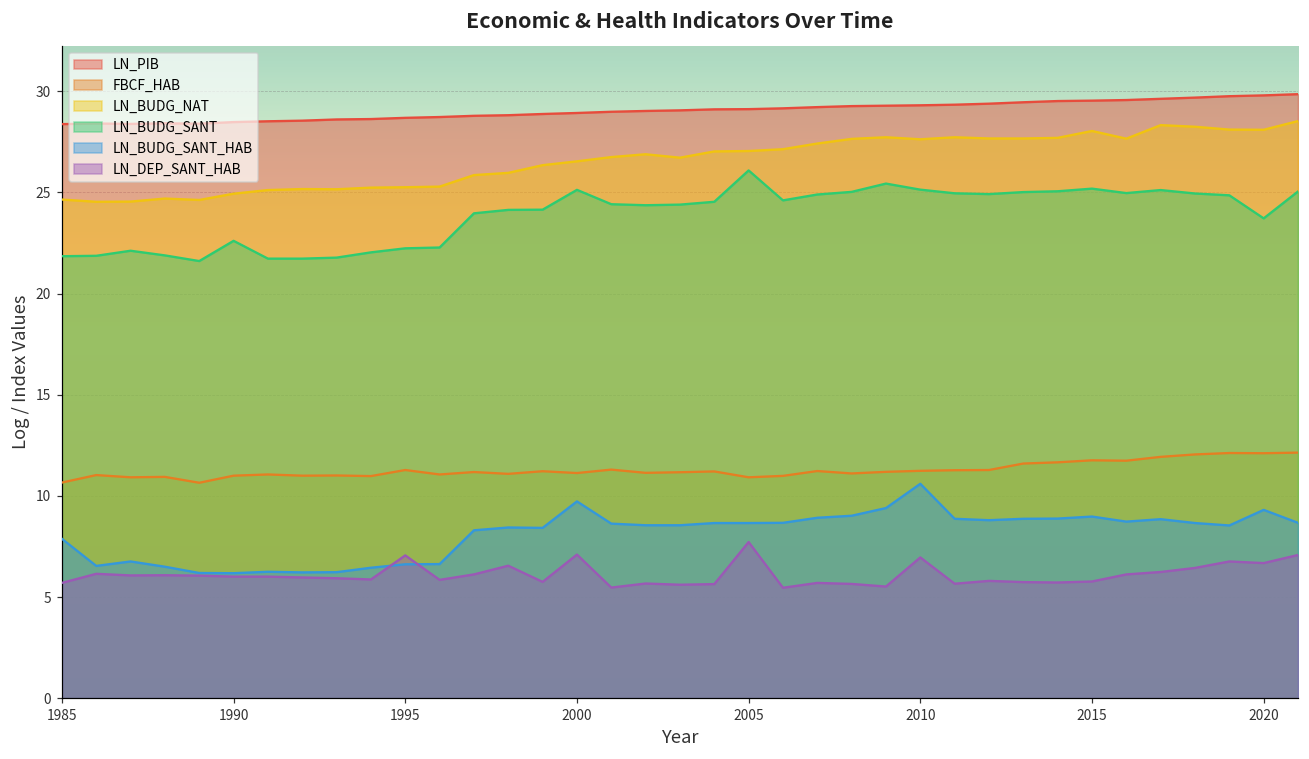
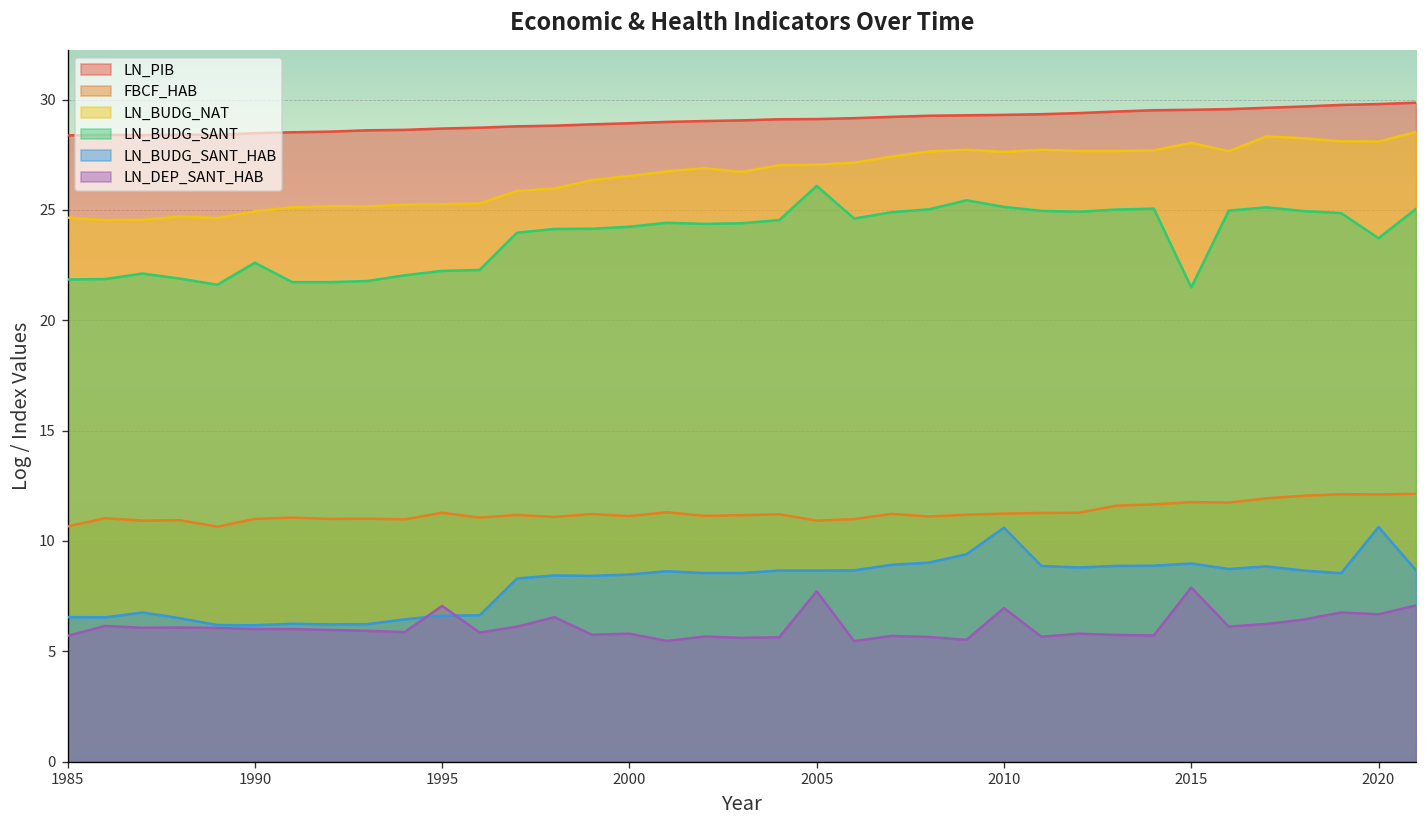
  {
    "LN_BUDG_SANT": {
      "1985": 21.9,
      "1990": 22.6,
      "1995": 22.2,
-     "2000": 25.1,
+     "2000": 24.2,
      "2005": 26.1,
      "2010": 25.1,
-     "2015": 25.2,
+     "2015": 21.5,
      "2020": 23.7
    },
    "LN_BUDG_SANT_HAB": {
-     "1985": 7.9,
+     "1985": 6.6,
      "1990": 6.2,
      "1995": 6.6,
-     "2000": 9.7,
+     "2000": 8.5,
      "2005": 8.7,
      "2010": 10.6,
      "2015": 9.0,
-     "2020": 9.3
+     "2020": 10.6
    },
    "LN_DEP_SANT_HAB": {
      "1985": 5.7,
      "1990": 6.0,
      "1995": 7.1,
-     "2000": 7.1,
+     "2000": 5.8,
      "2005": 7.7,
      "2010": 7.0,
-     "2015": 5.8,
+     "2015": 7.9,
      "2020": 6.7
    }
  }
